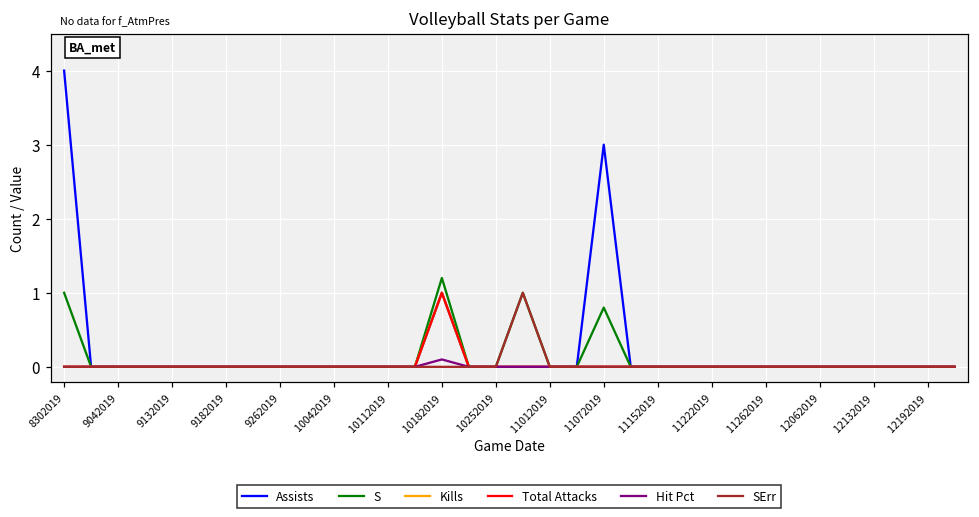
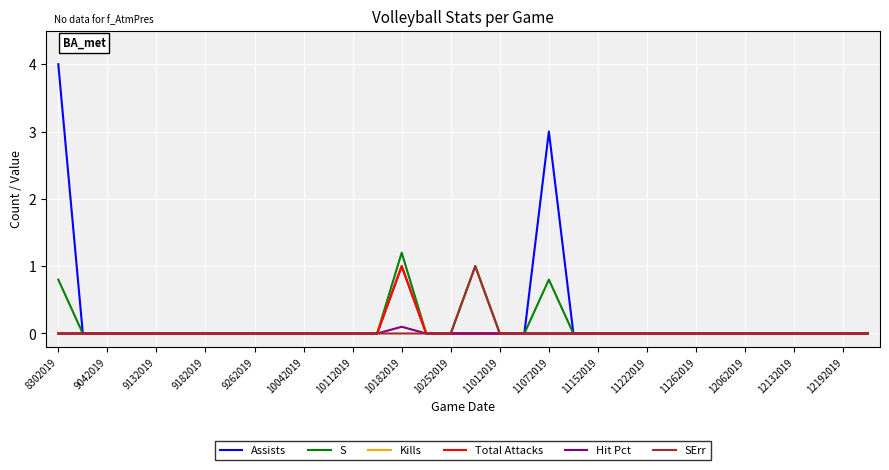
  {
    "Assists": {
      "8302019": 4.0,
      "11072019": 3.0
    },
    "S": {
-     "8302019": 1.0,
+     "8302019": 0.8,
      "10182019": 1.2,
      "11072019": 0.8
    },
    "Hit Pct": {
      "10182019": 0.1
    },
    "SErr": {
      "10182019": 0.0
    }
  }
